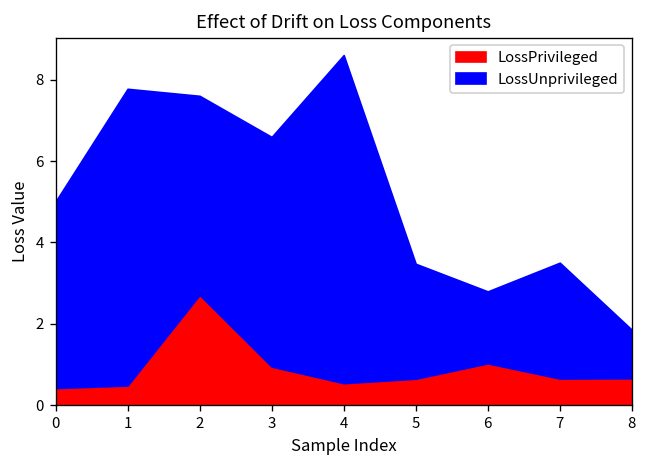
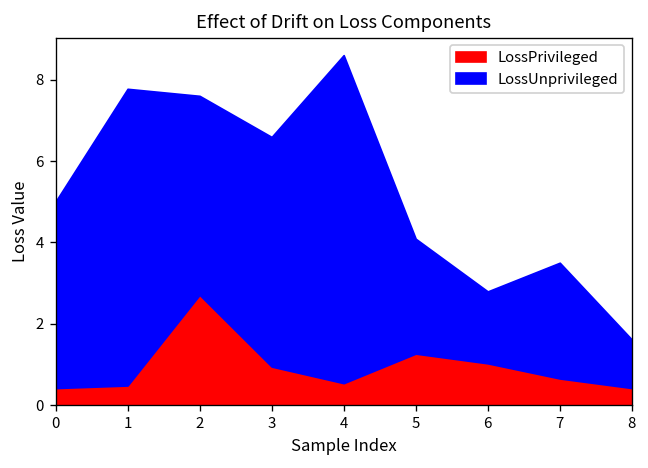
  {
    "LossPrivileged": {
-     "5": 0.7,
-     "8": 0.7
+     "5": 1.3,
+     "8": 0.4
    },
    "LossUnprivileged": {
      "0": 4.6,
      "1": 7.3,
      "2": 4.9,
      "3": 5.6,
      "4": 8.1,
      "5": 2.8,
      "6": 1.8,
      "7": 2.8,
      "8": 1.2
    }
  }
